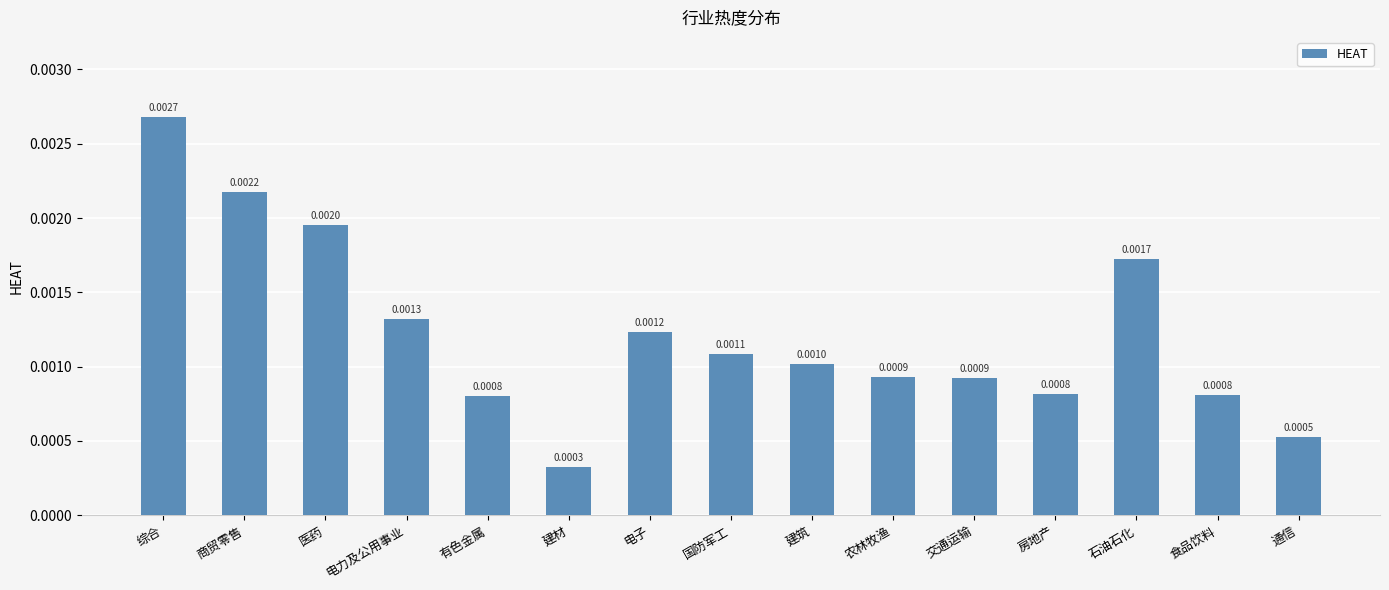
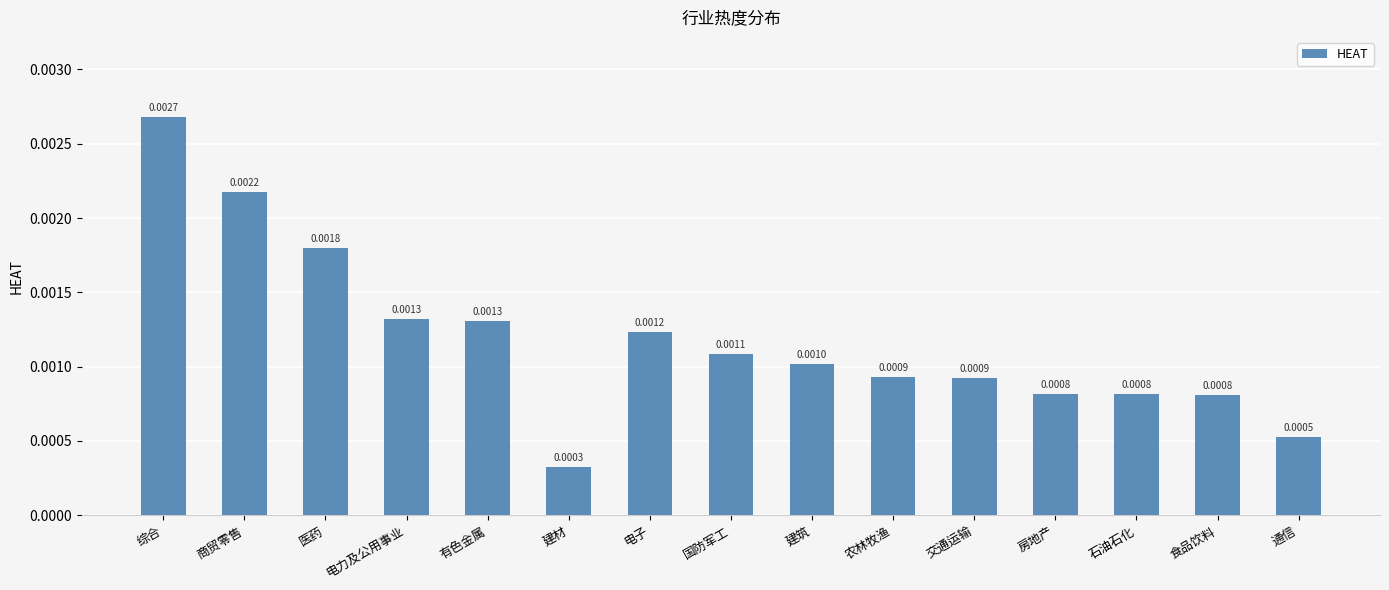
  {
    "综合": 0.0027,
    "商贸零售": 0.0022,
-   "医药": 0.0020,
+   "医药": 0.0018,
    "电力及公用事业": 0.0013,
-   "有色金属": 0.0008,
+   "有色金属": 0.0013,
    "建材": 0.0003,
    "电子": 0.0012,
    "国防军工": 0.0011,
    "建筑": 0.0010,
    "农林牧渔": 0.0009,
    "交通运输": 0.0009,
    "房地产": 0.0008,
-   "石油石化": 0.0017,
+   "石油石化": 0.0008,
    "食品饮料": 0.0008,
    "通信": 0.0005
  }
